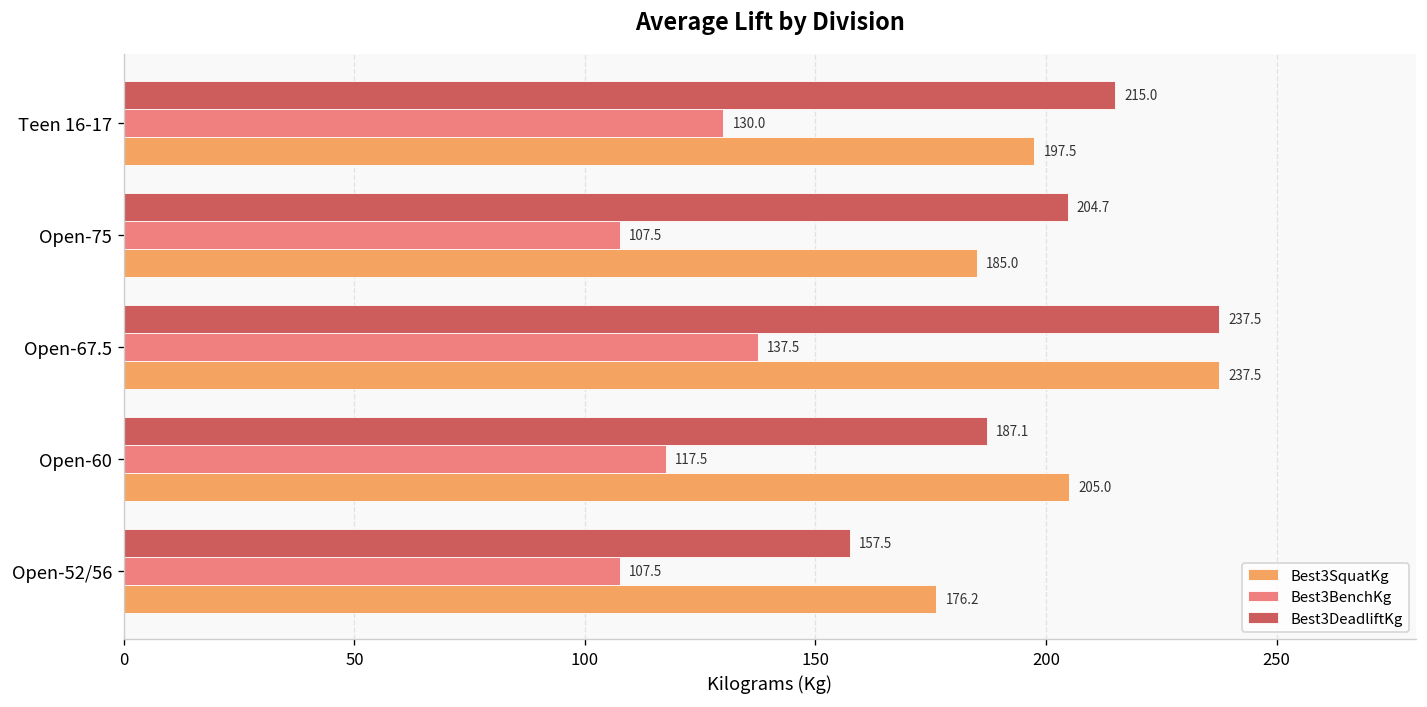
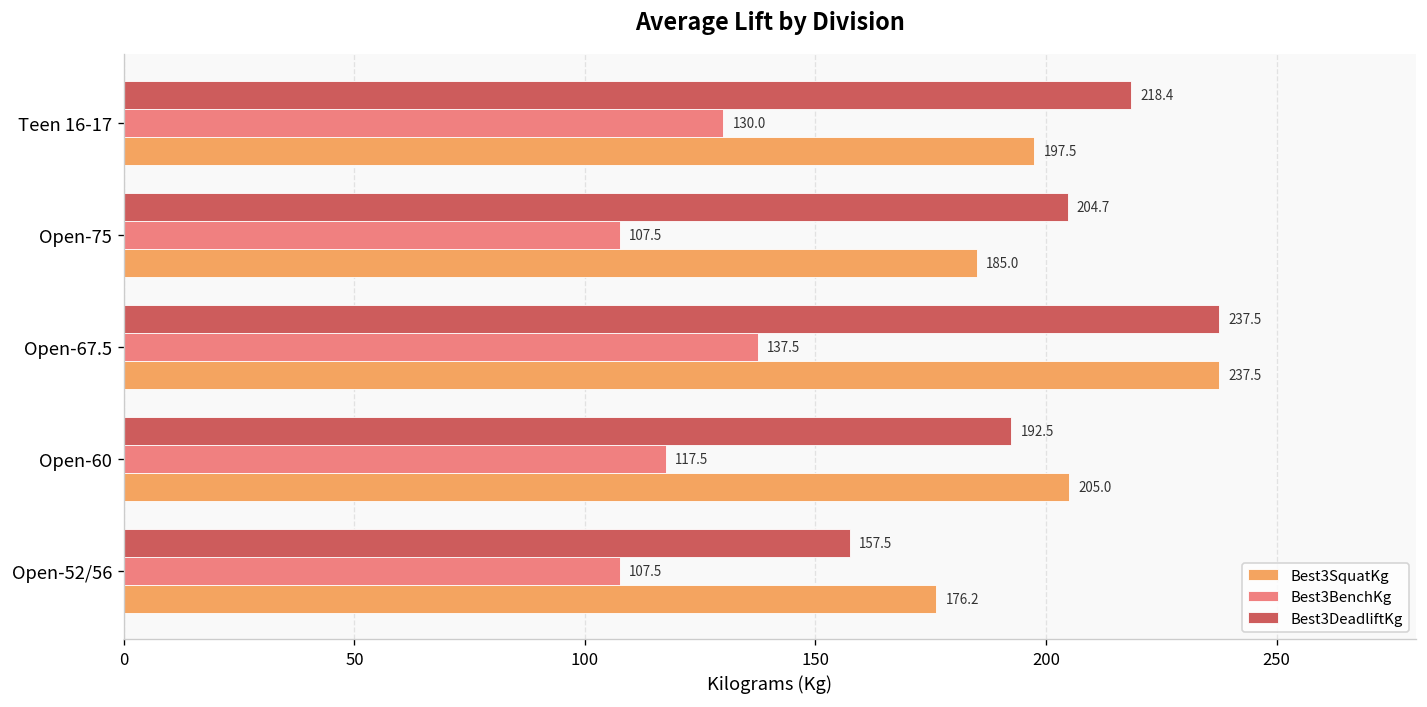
  {
    "Best3DeadliftKg": {
-     "Teen 16-17": 215.0,
+     "Teen 16-17": 218.4,
      "Open-75": 204.7,
      "Open-67.5": 237.5,
-     "Open-60": 187.1,
+     "Open-60": 192.5,
      "Open-52/56": 157.5
    }
  }
